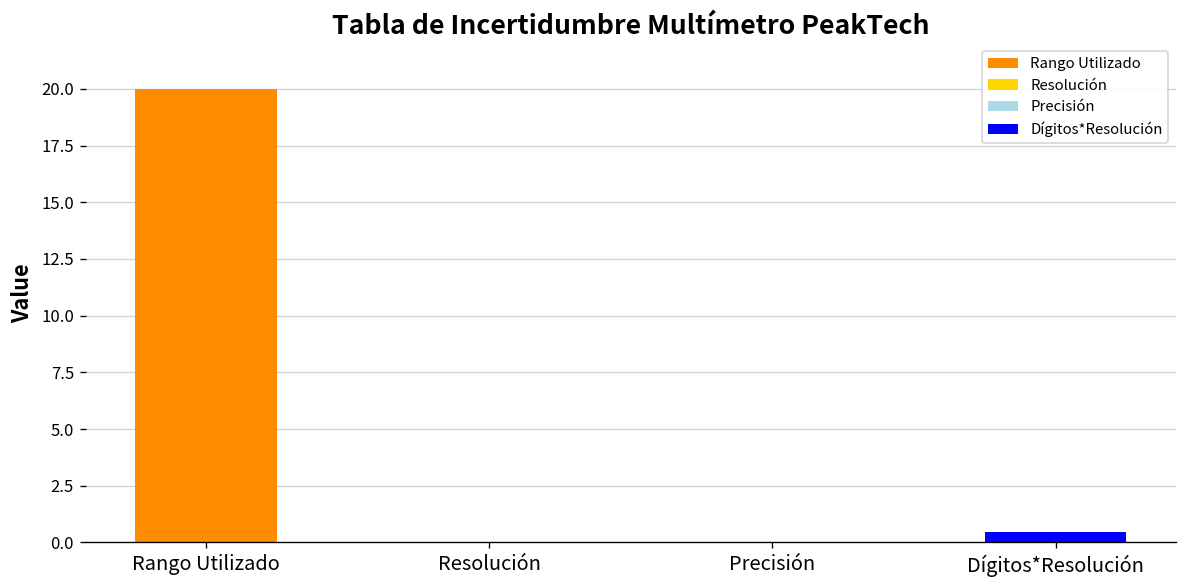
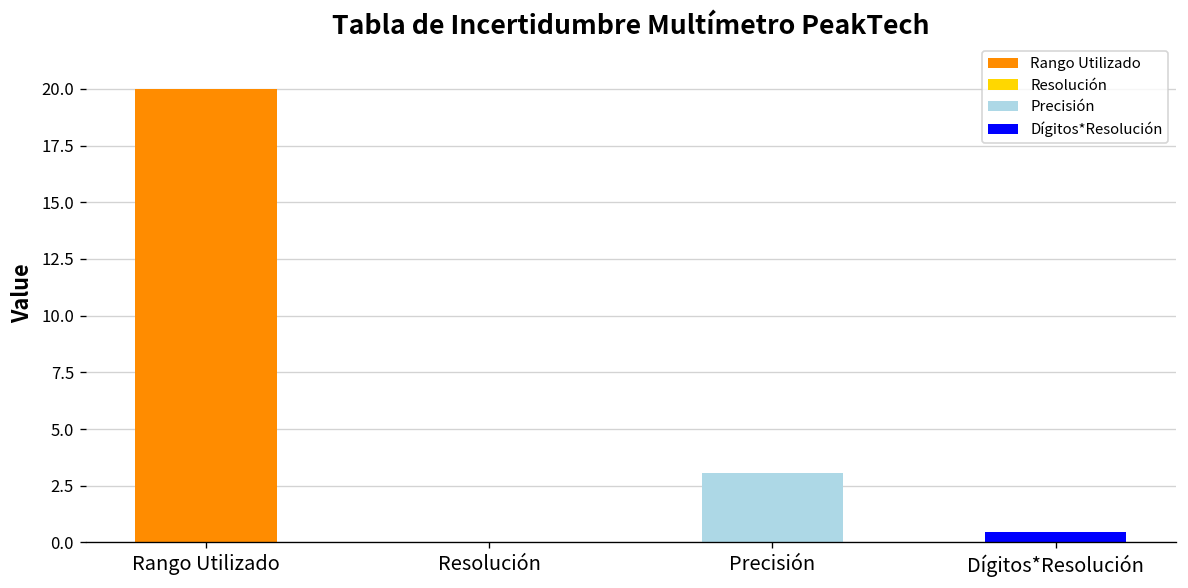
  {
    "Rango Utilizado": 20.0,
-   "Precisión": 0.0,
+   "Precisión": 3.1,
    "Dígitos*Resolución": 0.5
  }
